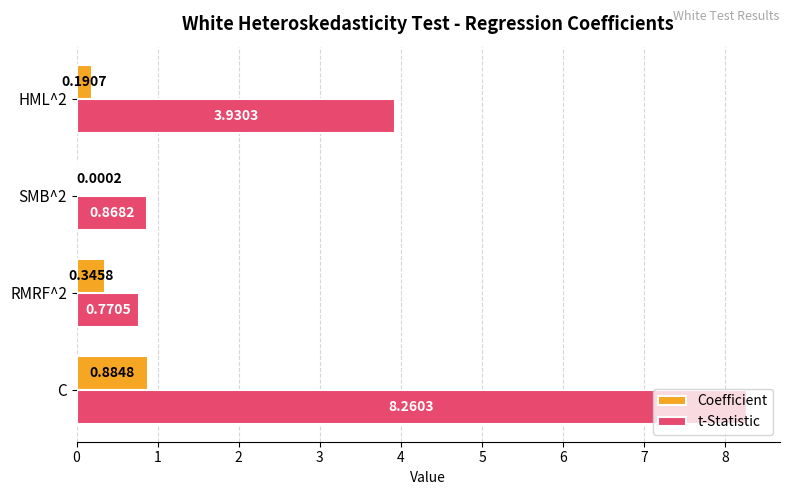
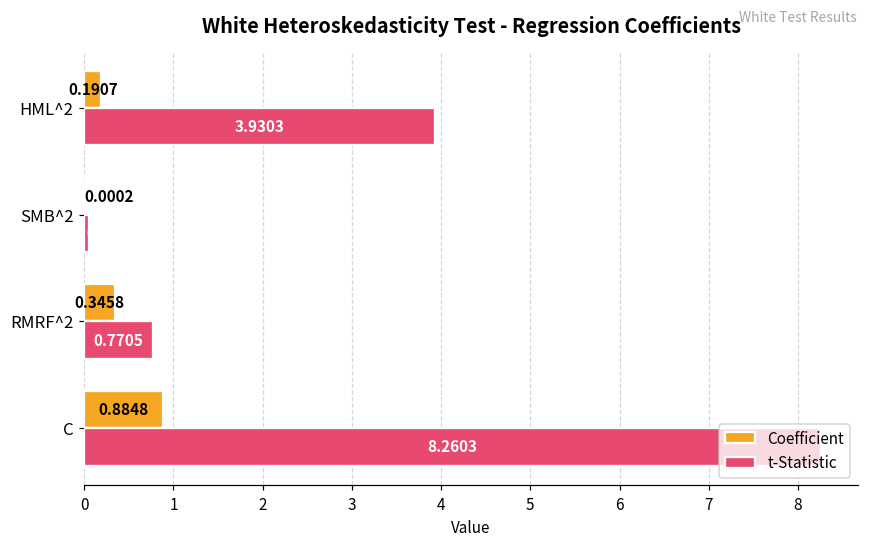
  {
    "Coefficient": {
      "HML^2": 0.1907,
      "SMB^2": 0.0002,
      "RMRF^2": 0.3458,
      "C": 0.8848
    },
    "t-Statistic": {
-     "SMB^2": 0.9
+     "SMB^2": 0.0
    }
  }
